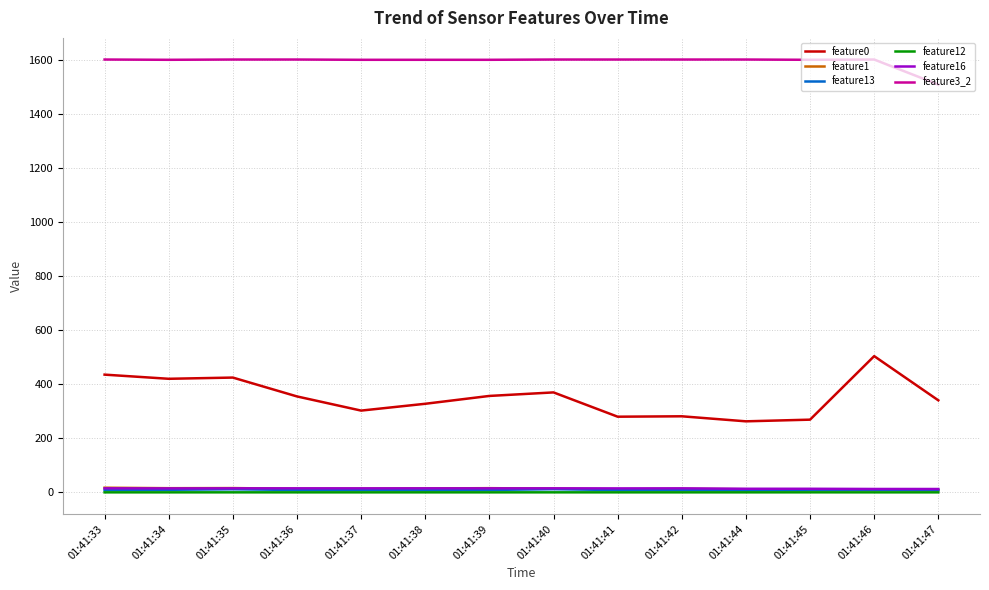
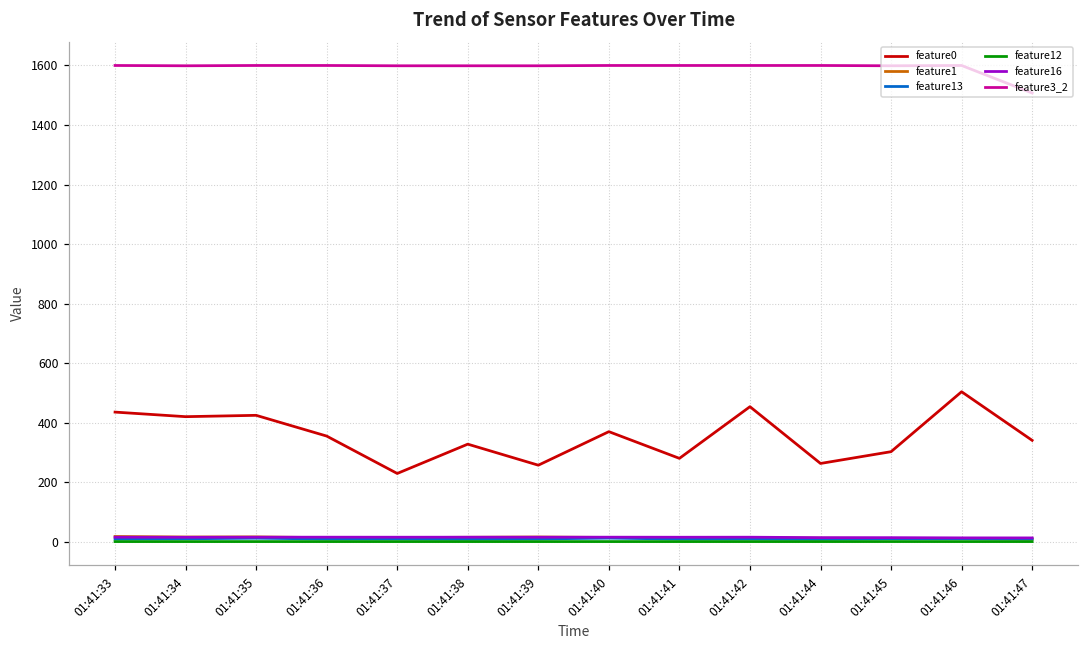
  {
    "feature0": {
      "01:41:33": 440,
      "01:41:34": 420,
      "01:41:35": 420,
      "01:41:36": 350,
-     "01:41:37": 300,
+     "01:41:37": 230,
      "01:41:38": 330,
-     "01:41:39": 360,
+     "01:41:39": 260,
      "01:41:40": 370,
      "01:41:41": 280,
-     "01:41:42": 280,
+     "01:41:42": 450,
      "01:41:44": 260,
-     "01:41:45": 270,
+     "01:41:45": 300,
      "01:41:46": 500,
      "01:41:47": 340
    },
    "feature12": {
      "01:41:35": 0,
      "01:41:40": 0,
      "01:41:45": 0,
      "01:41:46": 0
    },
    "feature3_2": {
      "01:41:33": 1600,
      "01:41:34": 1600,
      "01:41:35": 1600,
      "01:41:36": 1600,
      "01:41:37": 1600,
      "01:41:38": 1600,
      "01:41:39": 1600,
      "01:41:40": 1600,
      "01:41:41": 1600,
      "01:41:42": 1600,
      "01:41:44": 1600
    }
  }
